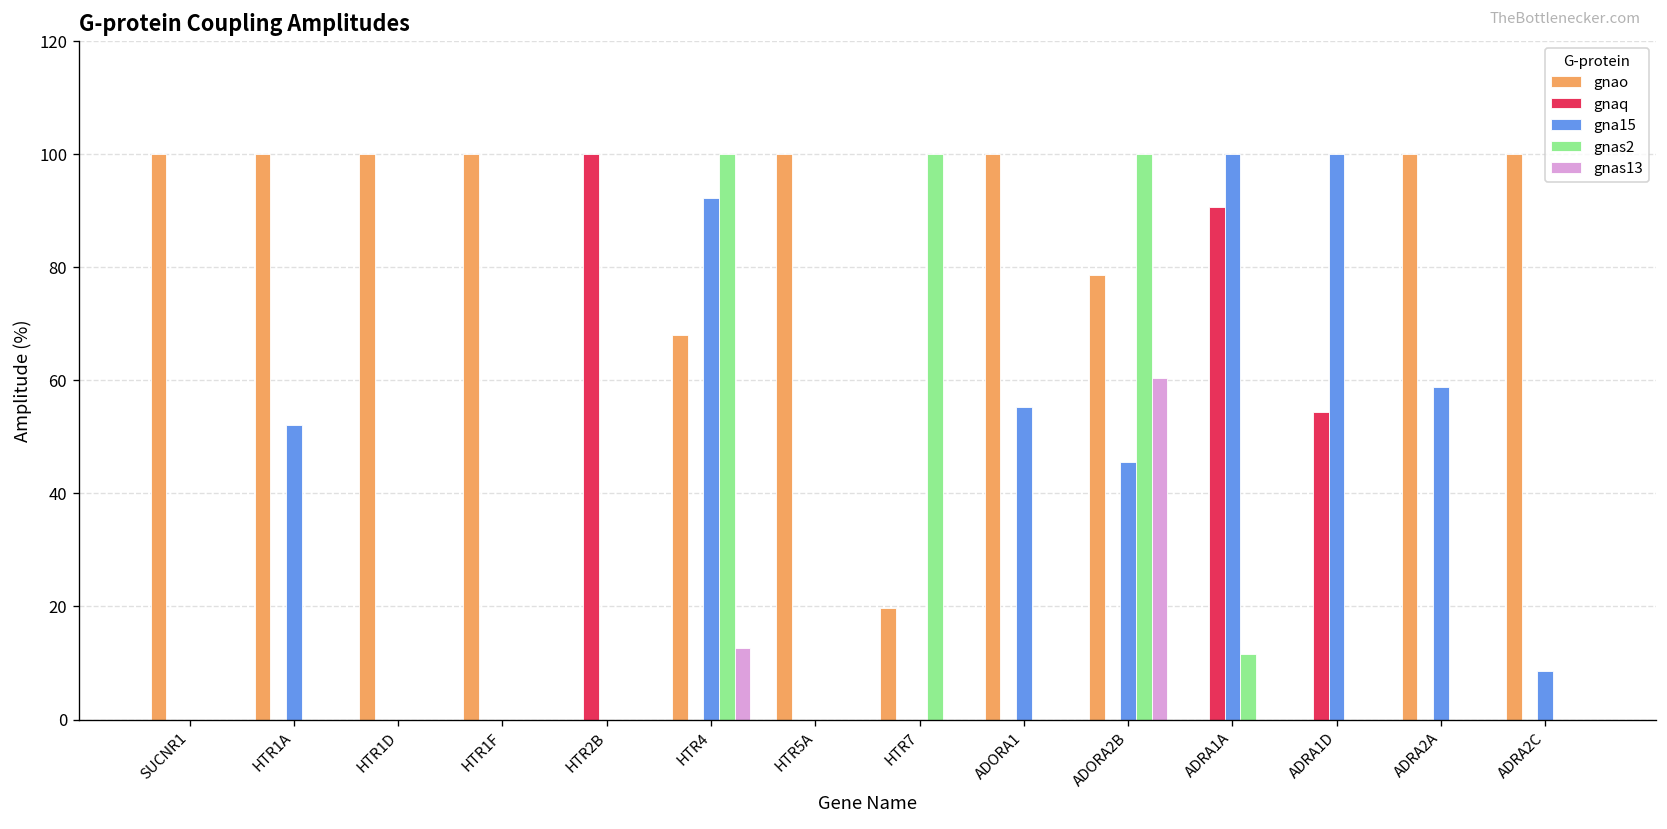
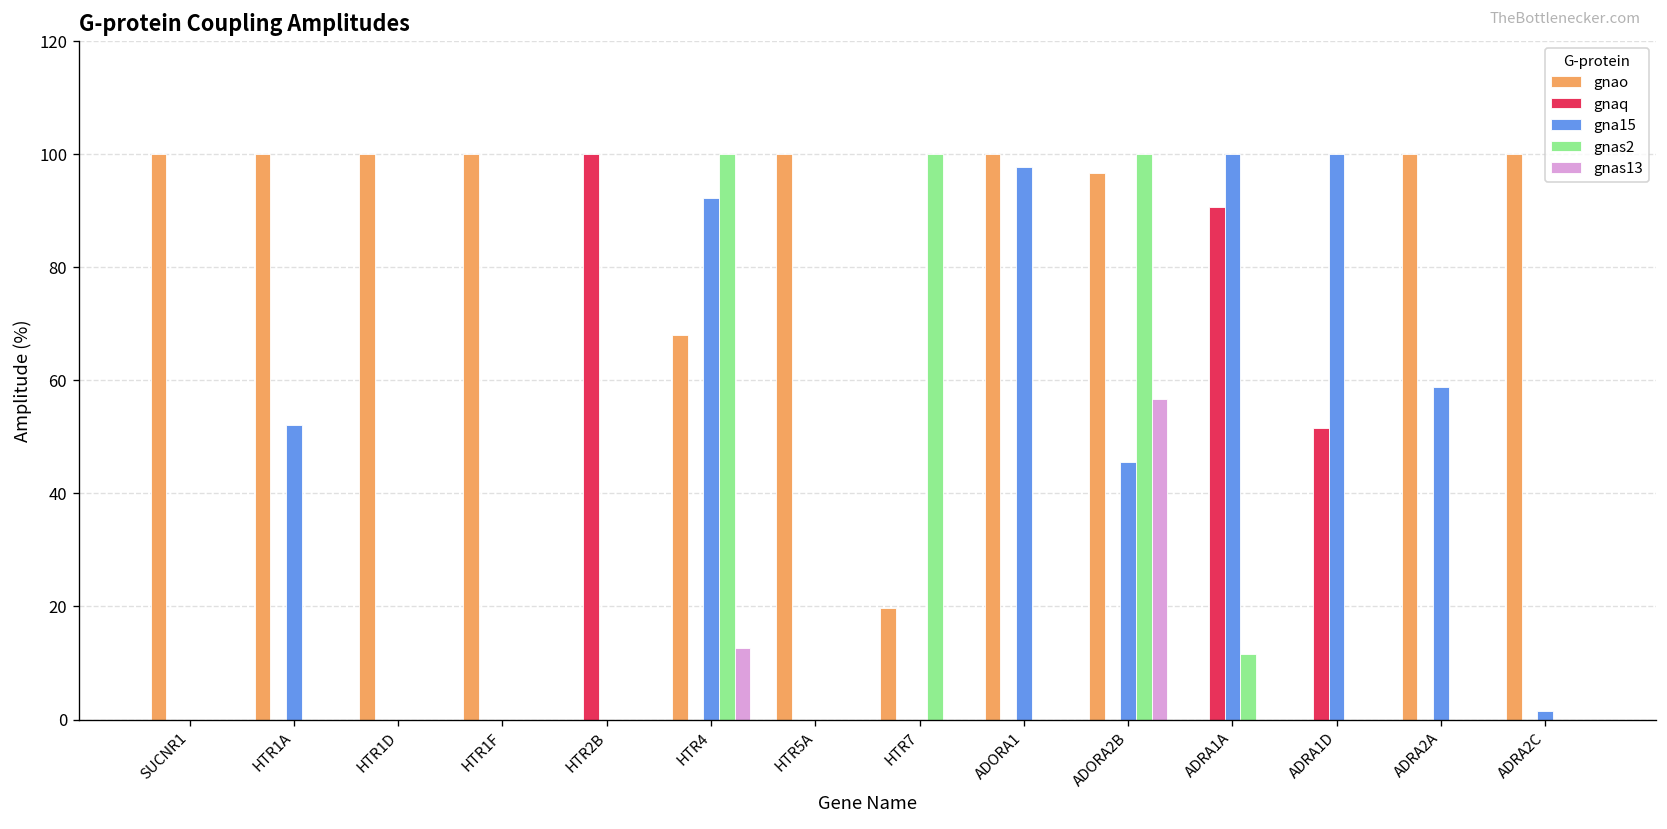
  {
    "gnao": {
      "SUCNR1": 100,
      "HTR1A": 100,
      "HTR1D": 100,
      "HTR1F": 100,
      "HTR2B": 0,
      "HTR4": 68,
      "HTR5A": 100,
      "HTR7": 20,
      "ADORA1": 100,
-     "ADORA2B": 79,
+     "ADORA2B": 97,
      "ADRA1A": 0,
      "ADRA1D": 0,
      "ADRA2A": 100,
      "ADRA2C": 100
    },
    "gnaq": {
      "SUCNR1": 0,
      "HTR1A": 0,
      "HTR1D": 0,
      "HTR1F": 0,
      "HTR2B": 100,
      "HTR4": 0,
      "HTR5A": 0,
      "HTR7": 0,
      "ADORA1": 0,
      "ADORA2B": 0,
      "ADRA1A": 91,
-     "ADRA1D": 54,
+     "ADRA1D": 52,
      "ADRA2A": 0,
      "ADRA2C": 0
    },
    "gna15": {
      "SUCNR1": 0,
      "HTR1A": 52,
      "HTR1D": 0,
      "HTR1F": 0,
      "HTR2B": 0,
      "HTR4": 92,
      "HTR5A": 0,
      "HTR7": 0,
-     "ADORA1": 55,
+     "ADORA1": 98,
      "ADORA2B": 46,
      "ADRA1A": 100,
      "ADRA1D": 100,
      "ADRA2A": 59,
-     "ADRA2C": 9
+     "ADRA2C": 2
    },
    "gnas2": {
      "SUCNR1": 0,
      "HTR1A": 0,
      "HTR1D": 0,
      "HTR1F": 0,
      "HTR2B": 0,
      "HTR4": 100,
      "HTR5A": 0,
      "HTR7": 100,
      "ADORA1": 0,
      "ADORA2B": 100,
      "ADRA1A": 12,
      "ADRA1D": 0,
      "ADRA2A": 0,
      "ADRA2C": 0
    },
    "gnas13": {
      "SUCNR1": 0,
      "HTR1A": 0,
      "HTR1D": 0,
      "HTR1F": 0,
      "HTR2B": 0,
      "HTR4": 13,
      "HTR5A": 0,
      "HTR7": 0,
      "ADORA1": 0,
-     "ADORA2B": 60,
+     "ADORA2B": 57,
      "ADRA1A": 0,
      "ADRA1D": 0,
      "ADRA2A": 0,
      "ADRA2C": 0
    }
  }
